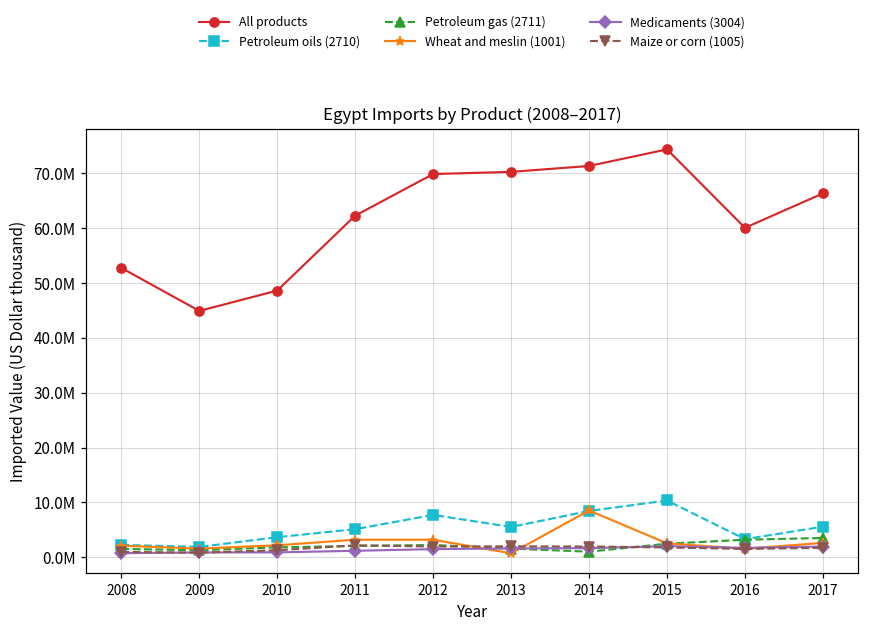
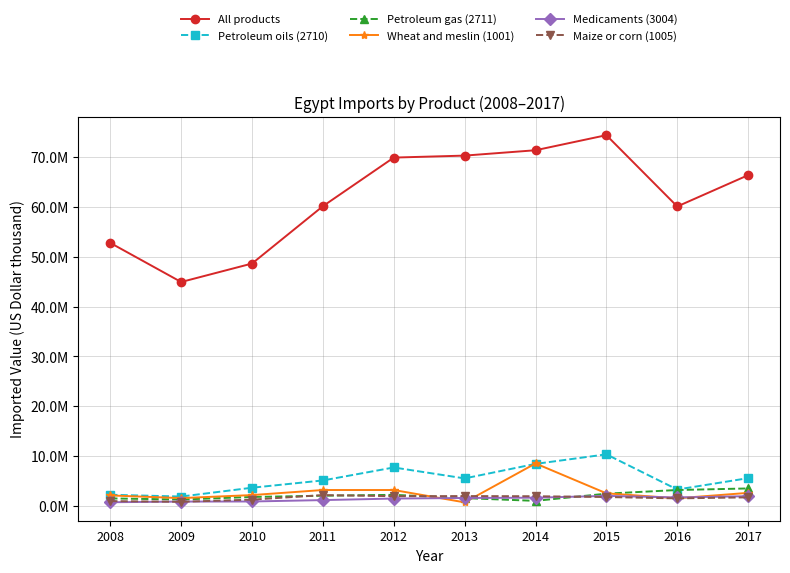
  {
    "All products": {
      "2008": 53000000,
      "2009": 45000000,
      "2010": 49000000,
-     "2011": 62000000,
+     "2011": 60000000,
      "2012": 70000000,
      "2013": 70000000,
      "2014": 71000000,
      "2015": 74000000,
      "2016": 60000000,
      "2017": 66000000
    },
    "Petroleum oils (2710)": {
      "2010": 4000000,
      "2011": 5000000,
      "2012": 8000000,
      "2013": 6000000,
      "2015": 10000000,
      "2017": 6000000
    },
    "Petroleum gas (2711)": {
      "2008": 2000000,
      "2014": 1000000,
      "2017": 4000000
    },
    "Wheat and meslin (1001)": {
      "2011": 3000000,
      "2012": 3000000,
      "2013": 1000000,
      "2017": 3000000
    },
    "Medicaments (3004)": {
      "2011": 1000000
    }
  }
